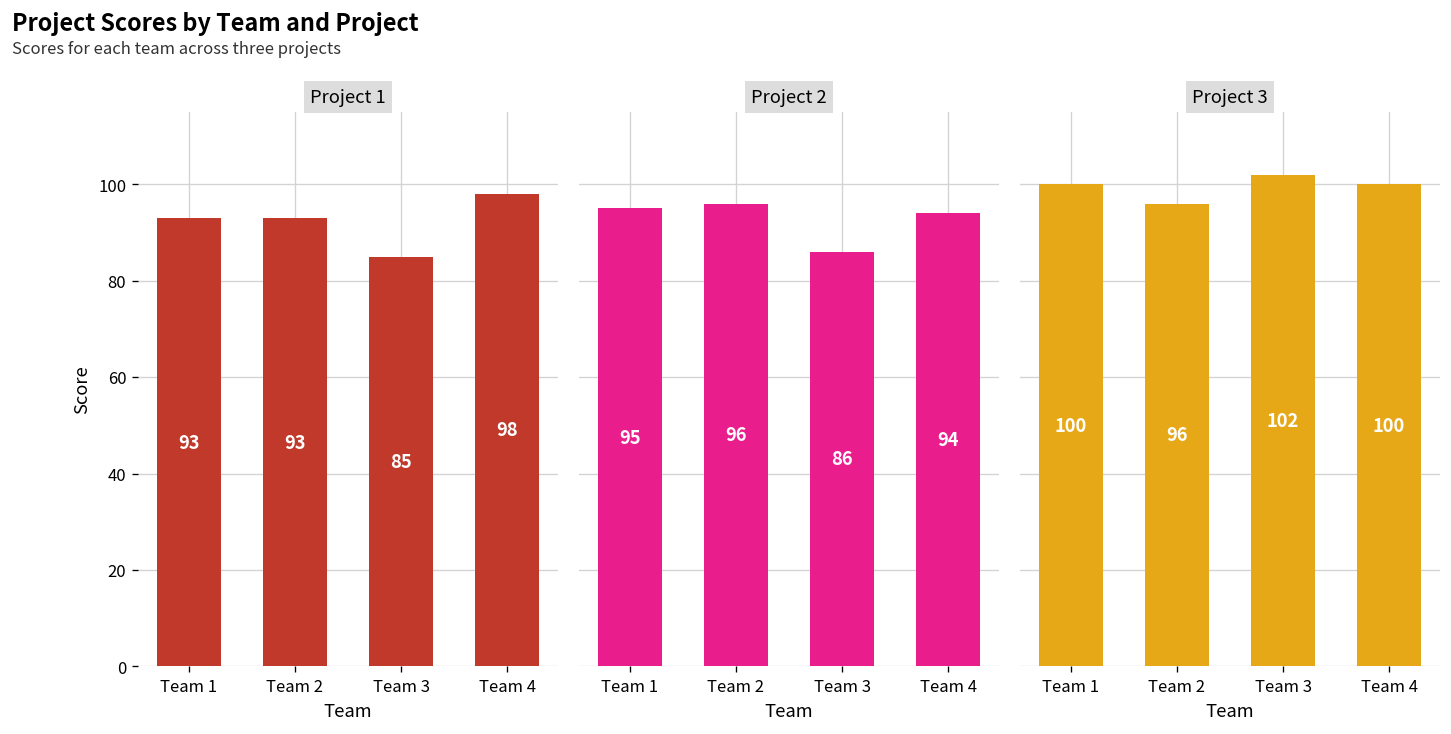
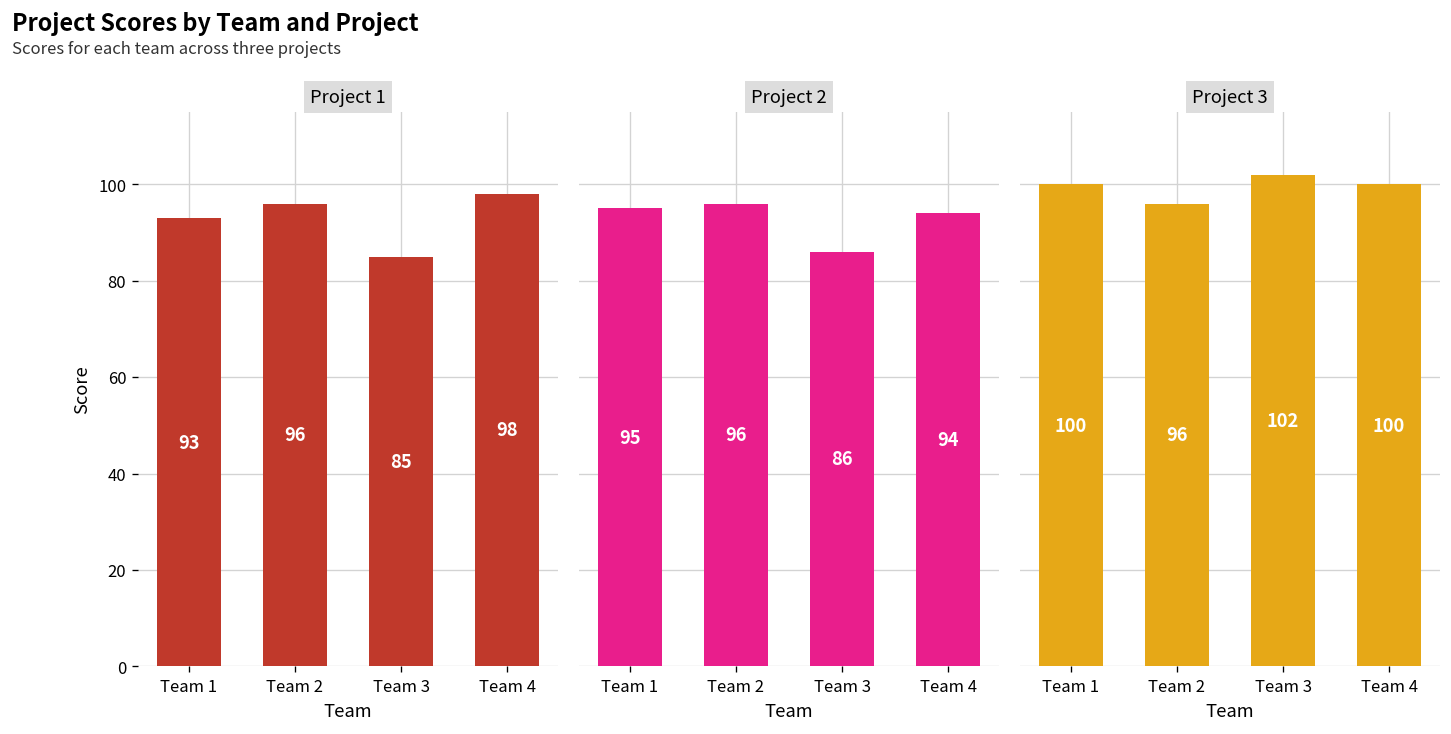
  {
    "Project 1": {
      "Team 1": 93,
-     "Team 2": 93,
+     "Team 2": 96,
      "Team 3": 85,
      "Team 4": 98
    },
    "Project 2": {
      "Team 1": 95,
      "Team 2": 96,
      "Team 3": 86,
      "Team 4": 94
    },
    "Project 3": {
      "Team 1": 100,
      "Team 2": 96,
      "Team 3": 102,
      "Team 4": 100
    }
  }
